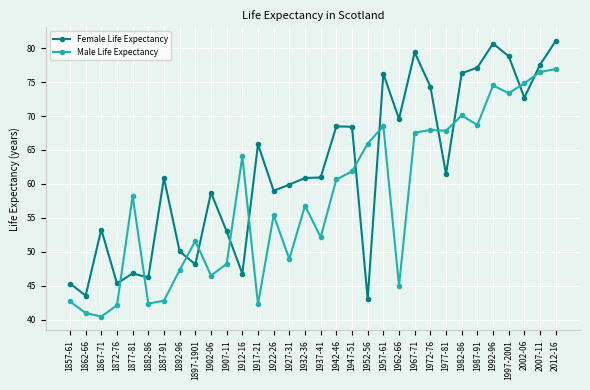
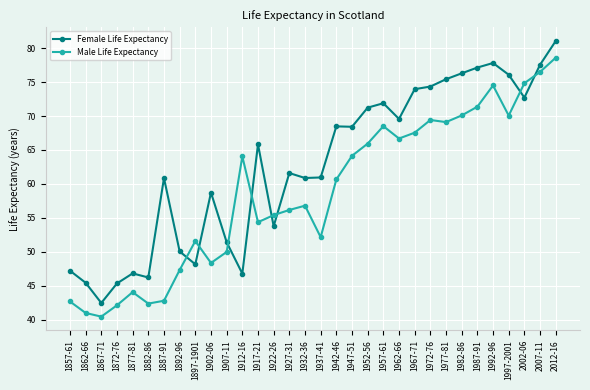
  {
    "Female Life Expectancy": {
-     "1857-61": 45,
-     "1862-66": 44,
-     "1867-71": 53,
+     "1857-61": 47,
+     "1862-66": 45,
+     "1867-71": 42,
      "1872-76": 45,
      "1877-81": 47,
      "1882-86": 46,
      "1887-91": 61,
      "1892-96": 50,
      "1897-1901": 48,
      "1902-06": 59,
-     "1907-11": 53,
+     "1907-11": 51,
      "1912-16": 47,
      "1917-21": 66,
-     "1922-26": 59,
-     "1927-31": 60,
+     "1922-26": 54,
+     "1927-31": 62,
      "1932-36": 61,
      "1937-41": 61,
      "1942-46": 68,
      "1947-51": 68,
-     "1952-56": 43,
-     "1957-61": 76,
+     "1952-56": 71,
+     "1957-61": 72,
      "1962-66": 70,
-     "1967-71": 79,
+     "1967-71": 74,
      "1972-76": 74,
-     "1977-81": 61,
+     "1977-81": 75,
      "1982-86": 76,
      "1987-91": 77,
-     "1992-96": 81,
-     "1997-2001": 79,
+     "1992-96": 78,
+     "1997-2001": 76,
      "2002-06": 73,
      "2007-11": 78,
      "2012-16": 81
    },
    "Male Life Expectancy": {
      "1857-61": 43,
      "1862-66": 41,
      "1867-71": 40,
      "1872-76": 42,
-     "1877-81": 58,
+     "1877-81": 44,
      "1882-86": 42,
      "1887-91": 43,
      "1892-96": 47,
      "1897-1901": 52,
-     "1902-06": 46,
-     "1907-11": 48,
+     "1902-06": 48,
+     "1907-11": 50,
      "1912-16": 64,
-     "1917-21": 42,
+     "1917-21": 54,
      "1922-26": 55,
-     "1927-31": 49,
+     "1927-31": 56,
      "1932-36": 57,
      "1937-41": 52,
      "1942-46": 61,
-     "1947-51": 62,
+     "1947-51": 64,
      "1952-56": 66,
      "1957-61": 69,
-     "1962-66": 45,
+     "1962-66": 67,
      "1967-71": 68,
-     "1972-76": 68,
-     "1977-81": 68,
+     "1972-76": 69,
+     "1977-81": 69,
      "1982-86": 70,
-     "1987-91": 69,
+     "1987-91": 71,
      "1992-96": 75,
-     "1997-2001": 73,
+     "1997-2001": 70,
      "2002-06": 75,
      "2007-11": 77,
-     "2012-16": 77
+     "2012-16": 79
    }
  }
